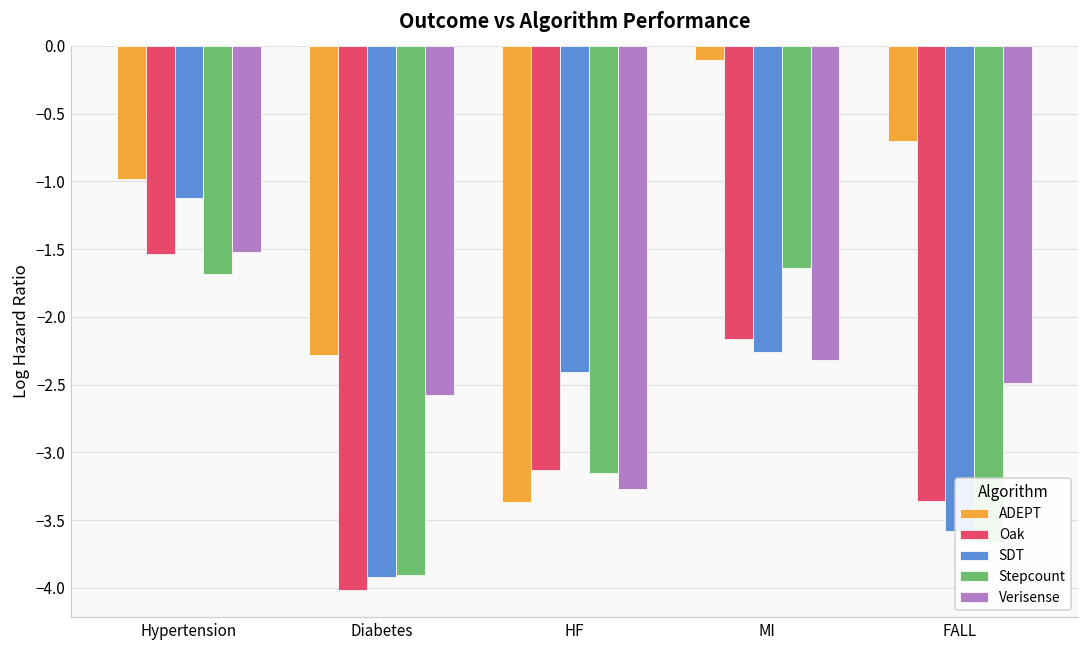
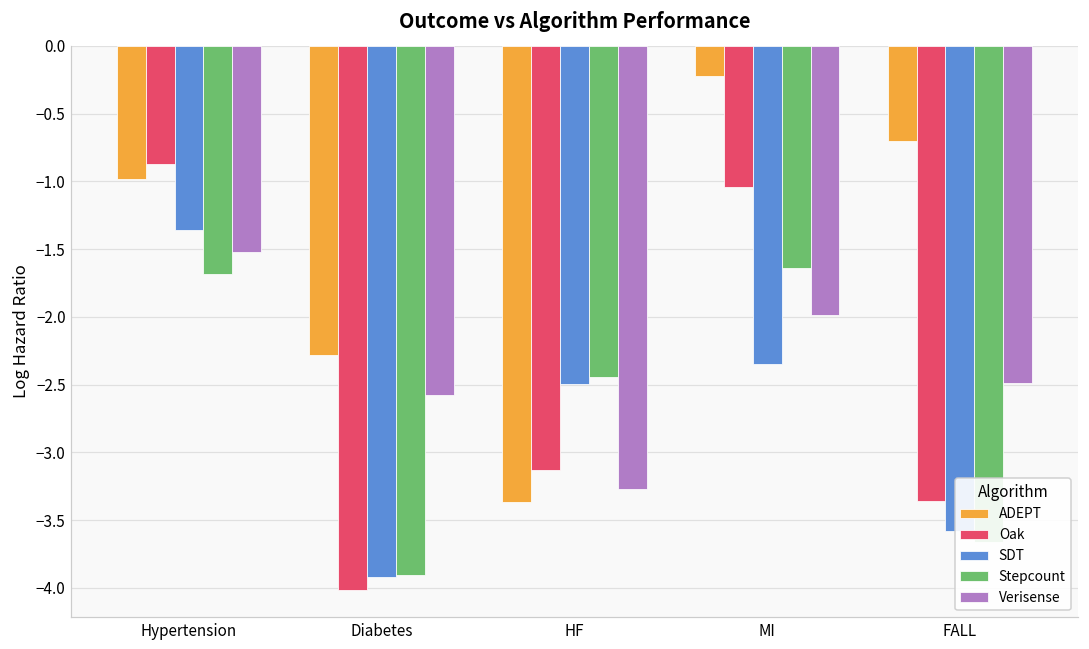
  {
    "ADEPT": {
      "Hypertension": -0.99,
      "Diabetes": -2.28,
      "HF": -3.37,
-     "MI": -0.10,
+     "MI": -0.22,
      "FALL": -0.70
    },
    "Oak": {
-     "Hypertension": -1.53,
+     "Hypertension": -0.87,
      "Diabetes": -4.02,
      "HF": -3.13,
-     "MI": -2.17,
+     "MI": -1.04,
      "FALL": -3.36
    },
    "SDT": {
-     "Hypertension": -1.12,
+     "Hypertension": -1.36,
      "Diabetes": -3.92,
-     "HF": -2.41,
-     "MI": -2.26
+     "HF": -2.50,
+     "MI": -2.35
    },
    "Stepcount": {
      "Hypertension": -1.69,
      "Diabetes": -3.90,
-     "HF": -3.15,
+     "HF": -2.45,
      "MI": -1.64
    },
    "Verisense": {
      "Hypertension": -1.52,
      "Diabetes": -2.58,
      "HF": -3.27,
-     "MI": -2.32,
+     "MI": -1.99,
      "FALL": -2.49
    }
  }
